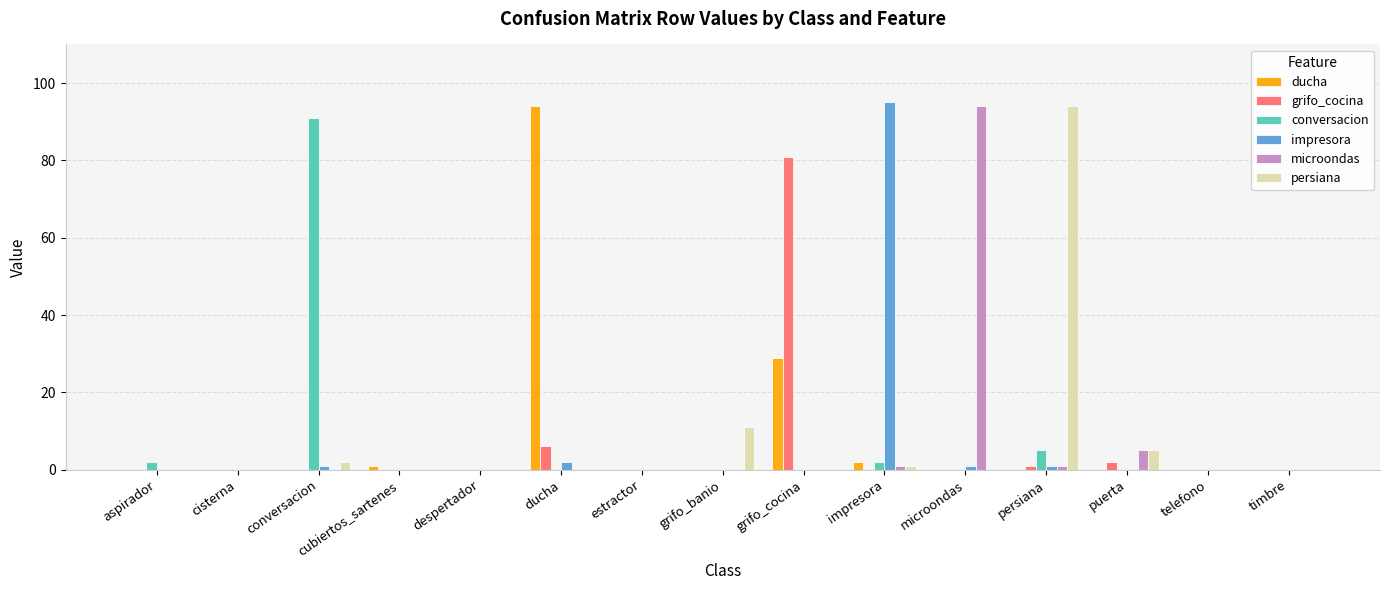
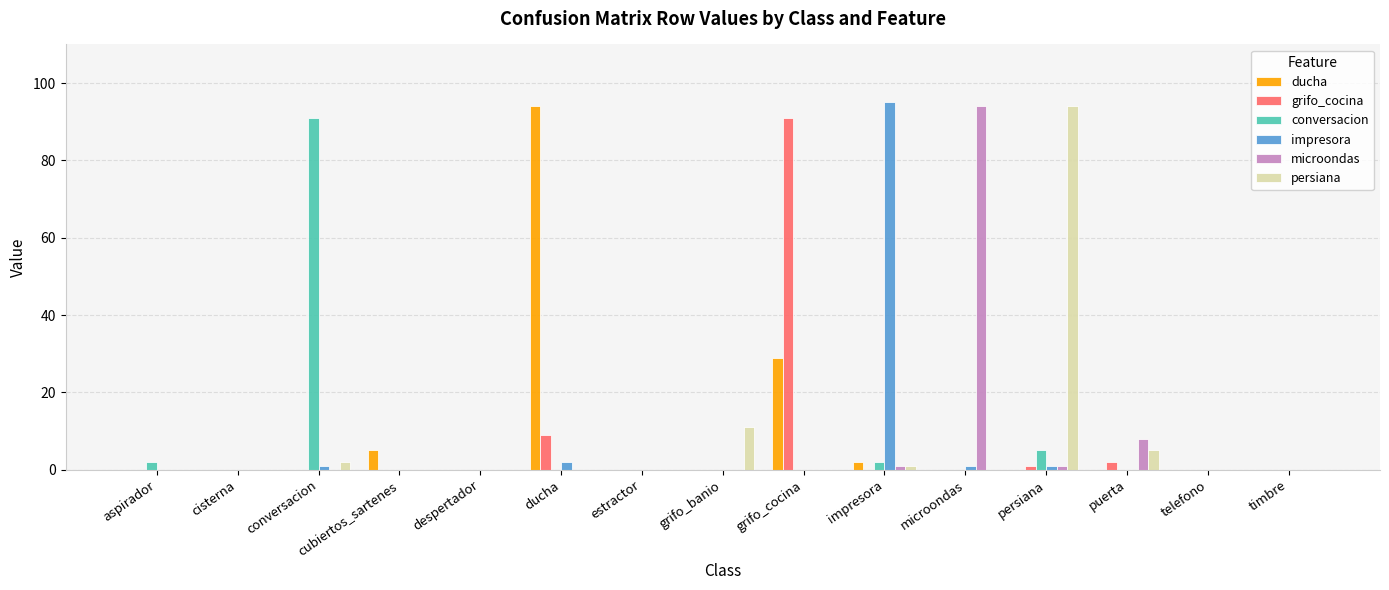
  {
    "ducha": {
      "aspirador": 0,
      "cisterna": 0,
      "conversacion": 0,
-     "cubiertos_sartenes": 1,
+     "cubiertos_sartenes": 5,
      "despertador": 0,
      "ducha": 94,
      "estractor": 0,
      "grifo_banio": 0,
      "grifo_cocina": 29,
      "impresora": 2,
      "microondas": 0,
      "persiana": 0,
      "puerta": 0,
      "telefono": 0,
      "timbre": 0
    },
    "grifo_cocina": {
      "aspirador": 0,
      "cisterna": 0,
      "conversacion": 0,
      "cubiertos_sartenes": 0,
      "despertador": 0,
-     "ducha": 6,
+     "ducha": 9,
      "estractor": 0,
      "grifo_banio": 0,
-     "grifo_cocina": 81,
+     "grifo_cocina": 91,
      "impresora": 0,
      "microondas": 0,
      "persiana": 1,
      "puerta": 2,
      "telefono": 0,
      "timbre": 0
    },
    "microondas": {
      "aspirador": 0,
      "cisterna": 0,
      "conversacion": 0,
      "cubiertos_sartenes": 0,
      "despertador": 0,
      "ducha": 0,
      "estractor": 0,
      "grifo_banio": 0,
      "grifo_cocina": 0,
      "impresora": 1,
      "microondas": 94,
      "persiana": 1,
-     "puerta": 5,
+     "puerta": 8,
      "telefono": 0,
      "timbre": 0
    },
    "persiana": {
      "aspirador": 0,
      "cisterna": 0,
      "conversacion": 2,
      "cubiertos_sartenes": 0,
      "despertador": 0,
      "ducha": 0,
      "estractor": 0,
      "grifo_banio": 11,
      "grifo_cocina": 0,
      "impresora": 1,
      "microondas": 0,
      "persiana": 94,
      "puerta": 5,
      "telefono": 0,
      "timbre": 0
    }
  }
